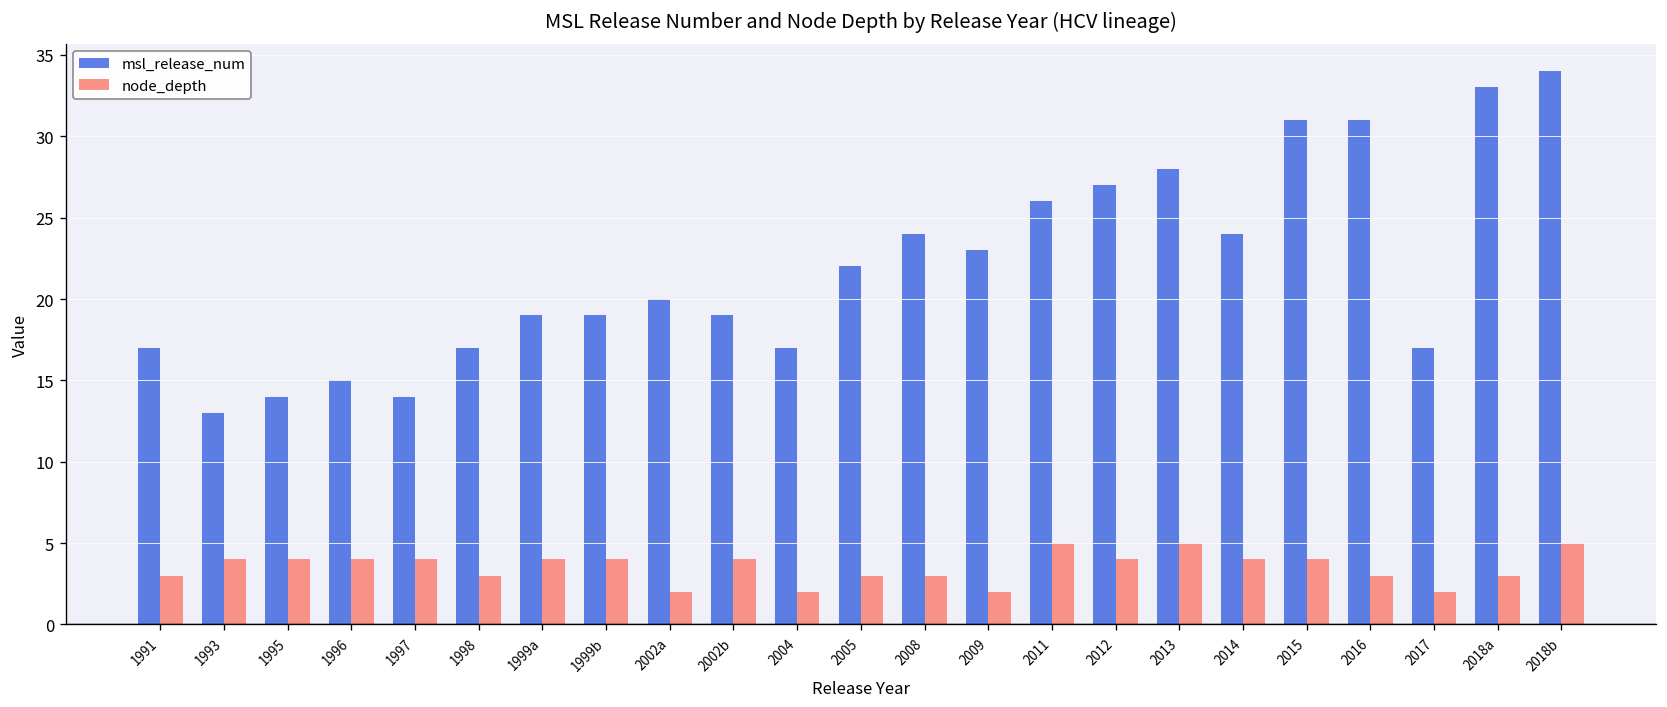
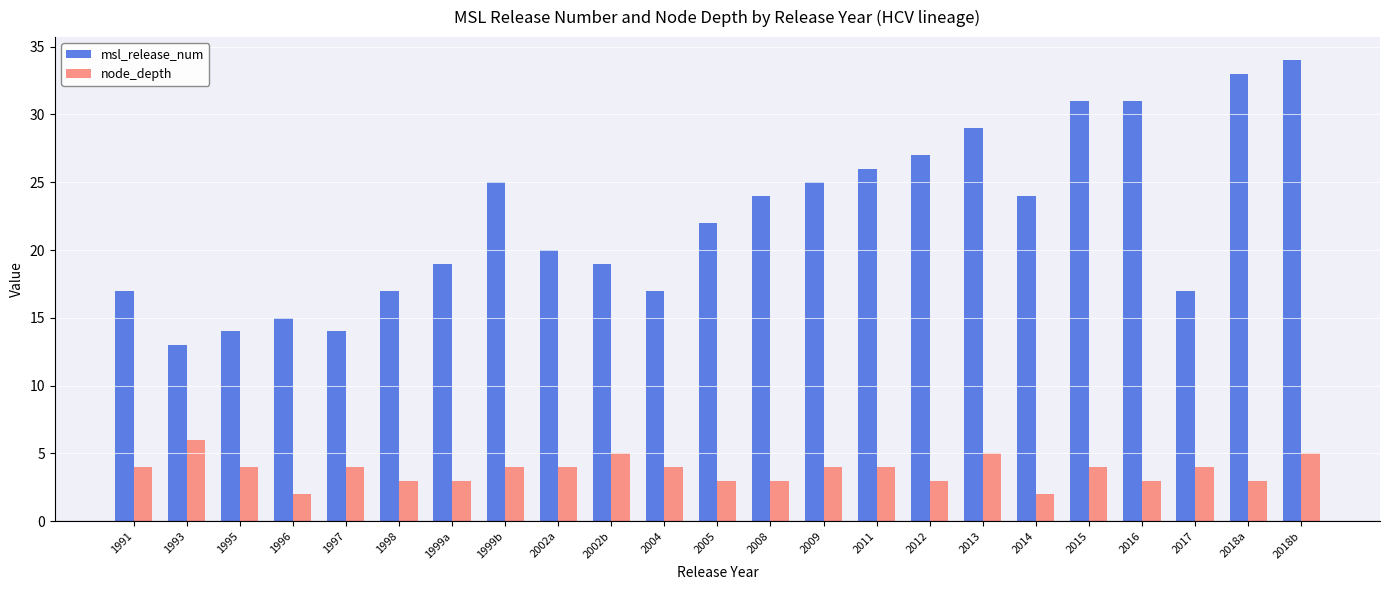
  {
    "msl_release_num": {
      "1991": 17,
      "1993": 13,
      "1995": 14,
      "1996": 15,
      "1997": 14,
      "1998": 17,
      "1999a": 19,
-     "1999b": 19,
+     "1999b": 25,
      "2002a": 20,
      "2002b": 19,
      "2004": 17,
      "2005": 22,
      "2008": 24,
-     "2009": 23,
+     "2009": 25,
      "2011": 26,
      "2012": 27,
-     "2013": 28,
+     "2013": 29,
      "2014": 24,
      "2015": 31,
      "2016": 31,
      "2017": 17,
      "2018a": 33,
      "2018b": 34
    },
    "node_depth": {
-     "1991": 3,
-     "1993": 4,
+     "1991": 4,
+     "1993": 6,
      "1995": 4,
-     "1996": 4,
+     "1996": 2,
      "1997": 4,
      "1998": 3,
-     "1999a": 4,
+     "1999a": 3,
      "1999b": 4,
-     "2002a": 2,
-     "2002b": 4,
-     "2004": 2,
+     "2002a": 4,
+     "2002b": 5,
+     "2004": 4,
      "2005": 3,
      "2008": 3,
-     "2009": 2,
-     "2011": 5,
-     "2012": 4,
+     "2009": 4,
+     "2011": 4,
+     "2012": 3,
      "2013": 5,
-     "2014": 4,
+     "2014": 2,
      "2015": 4,
      "2016": 3,
-     "2017": 2,
+     "2017": 4,
      "2018a": 3,
      "2018b": 5
    }
  }
